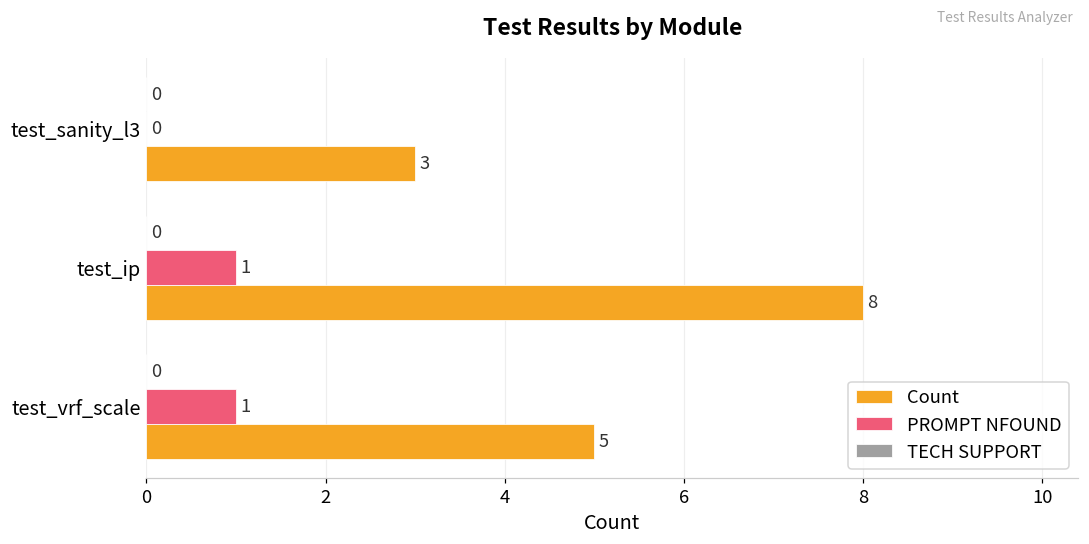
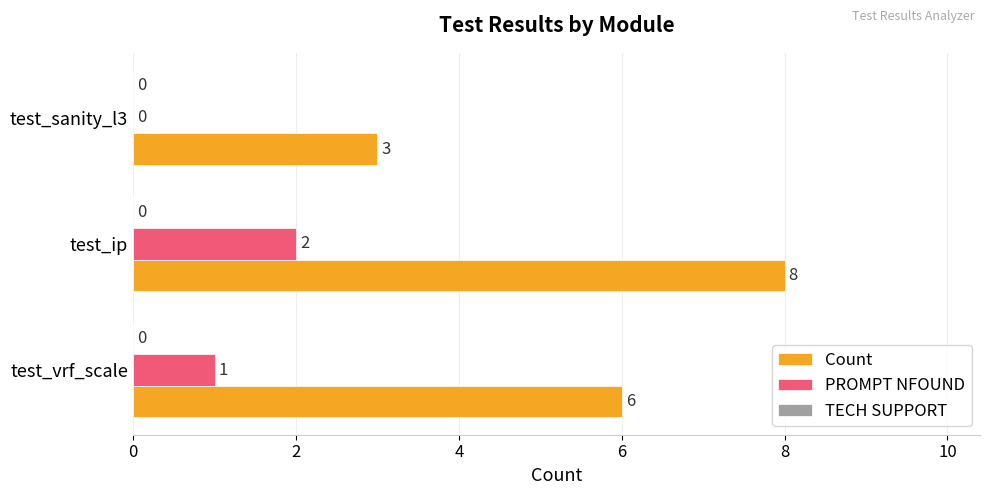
  {
    "Count": {
      "test_sanity_l3": 3,
      "test_ip": 8,
-     "test_vrf_scale": 5
+     "test_vrf_scale": 6
    },
    "PROMPT NFOUND": {
      "test_sanity_l3": 0,
-     "test_ip": 1,
+     "test_ip": 2,
      "test_vrf_scale": 1
    },
    "TECH SUPPORT": {
      "test_sanity_l3": 0,
      "test_ip": 0,
      "test_vrf_scale": 0
    }
  }
